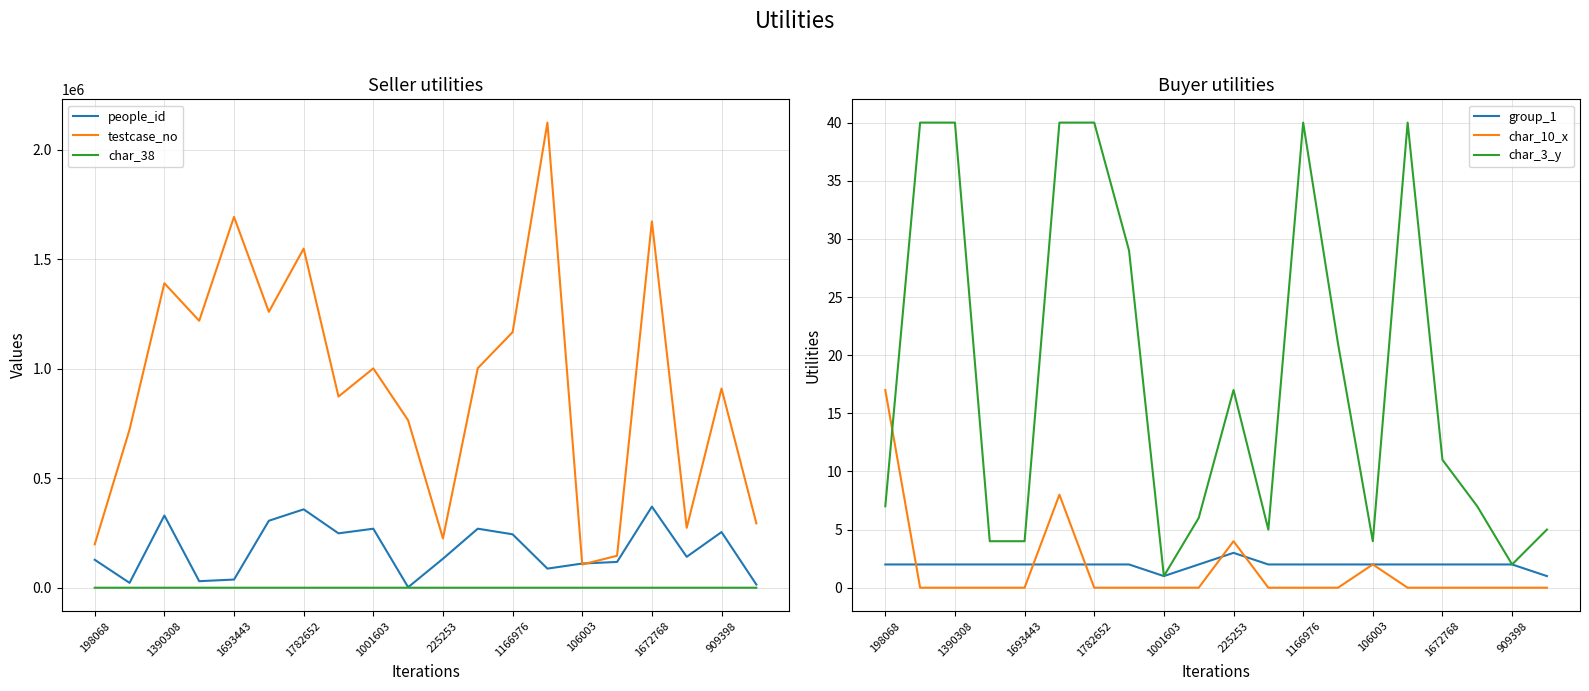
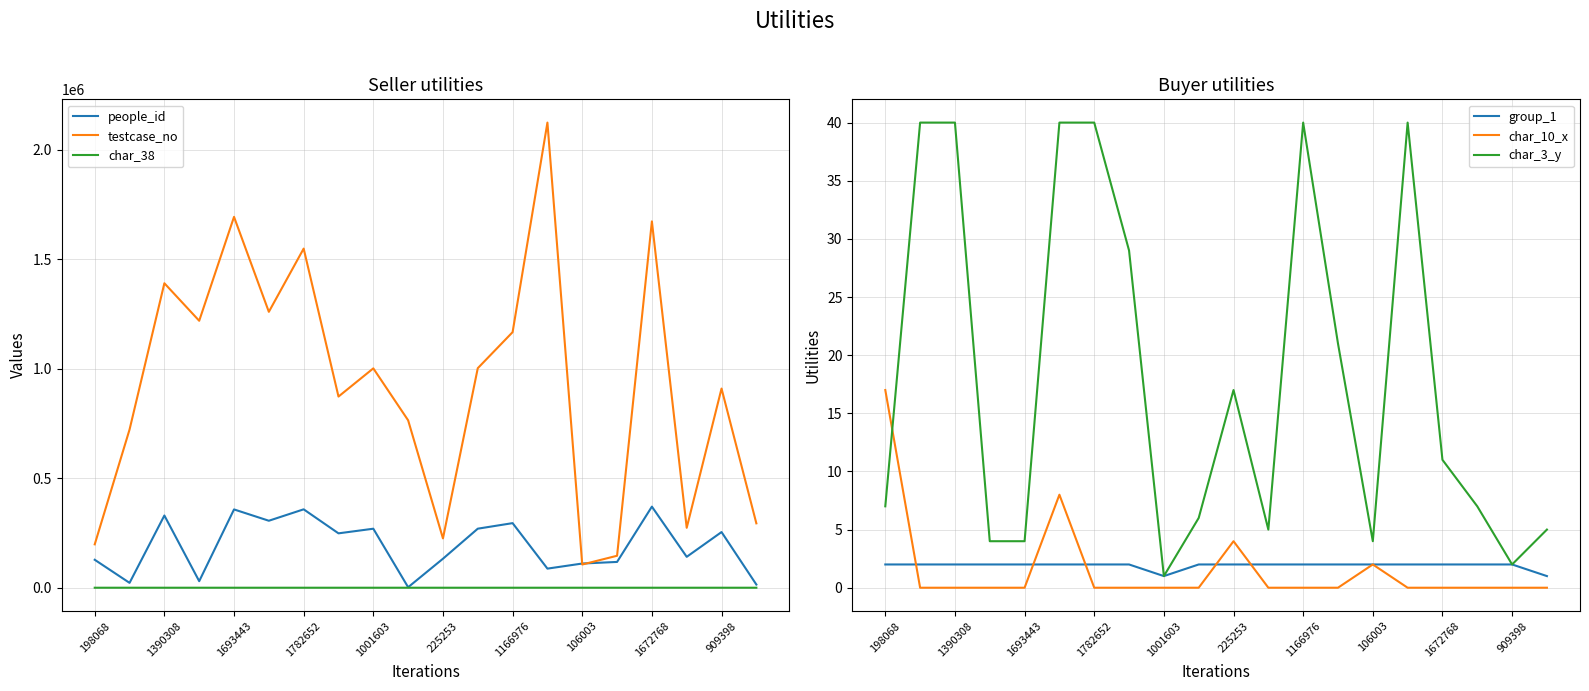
  {
    "Seller utilities": {
      "people_id": {
        "198068": 130000,
        "1390308": 330000,
-       "1693443": 40000,
+       "1693443": 360000,
        "1782652": 360000,
        "1001603": 270000,
        "225253": 130000,
-       "1166976": 240000,
+       "1166976": 290000,
        "1672768": 370000,
        "909398": 250000
      },
      "testcase_no": {
        "198068": 200000,
        "1390308": 1390000,
        "1693443": 1690000,
        "1782652": 1550000,
        "1001603": 1000000,
        "225253": 230000,
        "1166976": 1170000,
        "1672768": 1670000,
        "909398": 910000
      },
      "char_38": {
        "198068": 0,
        "1390308": 0,
        "1693443": 0,
        "1782652": 0,
        "1001603": 0,
        "225253": 0,
        "1166976": 0,
        "106003": 0,
        "1672768": 0,
        "909398": 0
      }
    },
    "Buyer utilities": {
      "group_1": {
        "198068": 2,
        "1390308": 2,
        "1693443": 2,
        "1782652": 2,
-       "225253": 3,
+       "225253": 2,
        "1166976": 2,
        "1672768": 2
      },
      "char_10_x": {
        "198068": 17,
        "1390308": 0,
        "1693443": 0,
        "1782652": 0,
        "1001603": 0,
        "225253": 4,
        "1166976": 0,
        "1672768": 0,
        "909398": 0
      },
      "char_3_y": {
        "198068": 7,
        "1390308": 40,
        "1693443": 4,
        "1782652": 40,
        "225253": 17,
        "1166976": 40,
        "106003": 4,
        "1672768": 11
      }
    }
  }
